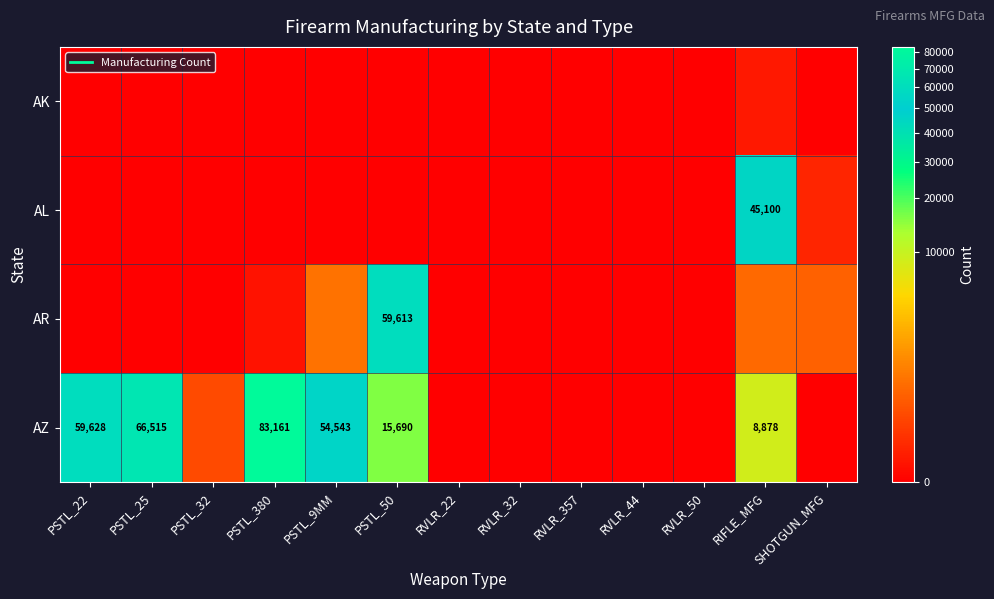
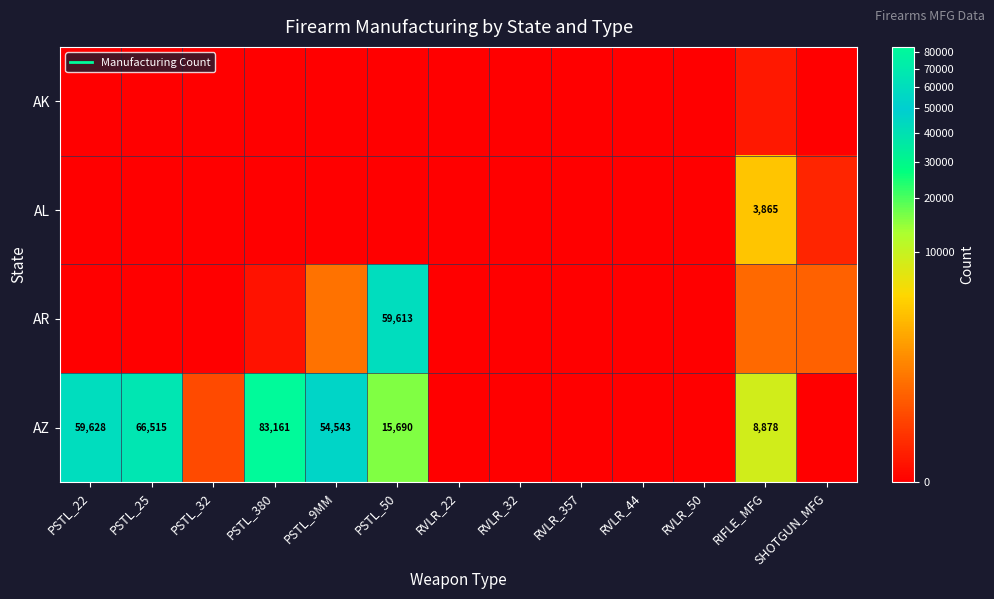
  {
    "AL": {
-     "RIFLE_MFG": "45,100"
+     "RIFLE_MFG": "3,865"
    },
    "AR": {
      "PSTL_50": "59,613"
    },
    "AZ": {
      "PSTL_22": "59,628",
      "PSTL_25": "66,515",
      "PSTL_380": "83,161",
      "PSTL_9MM": "54,543",
      "PSTL_50": "15,690",
      "RIFLE_MFG": "8,878"
    }
  }
